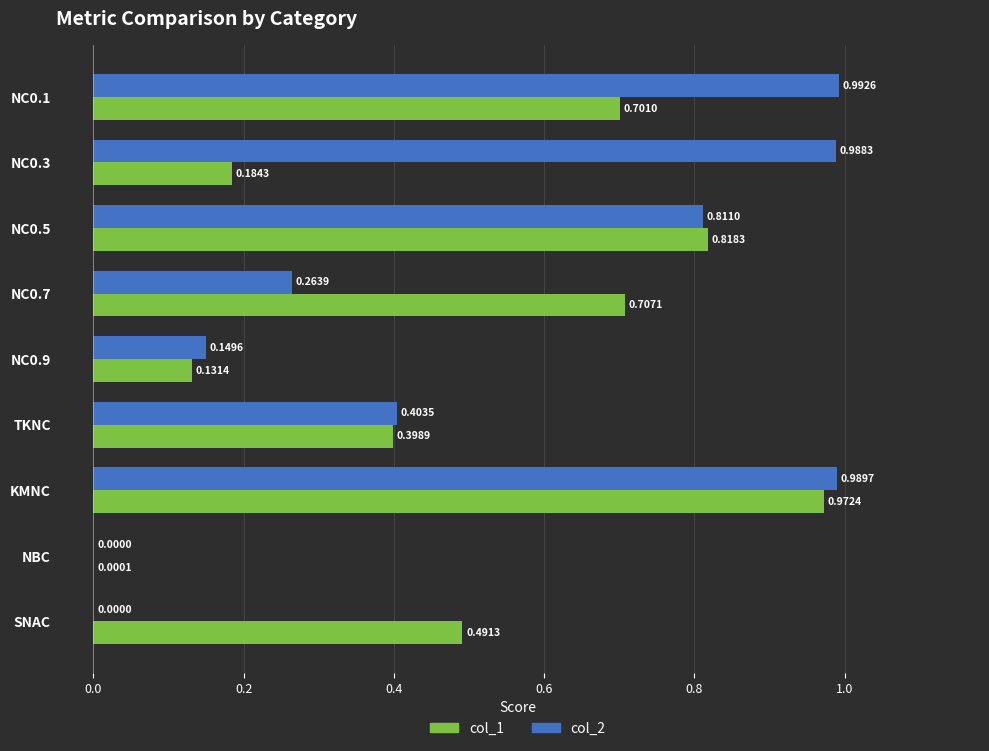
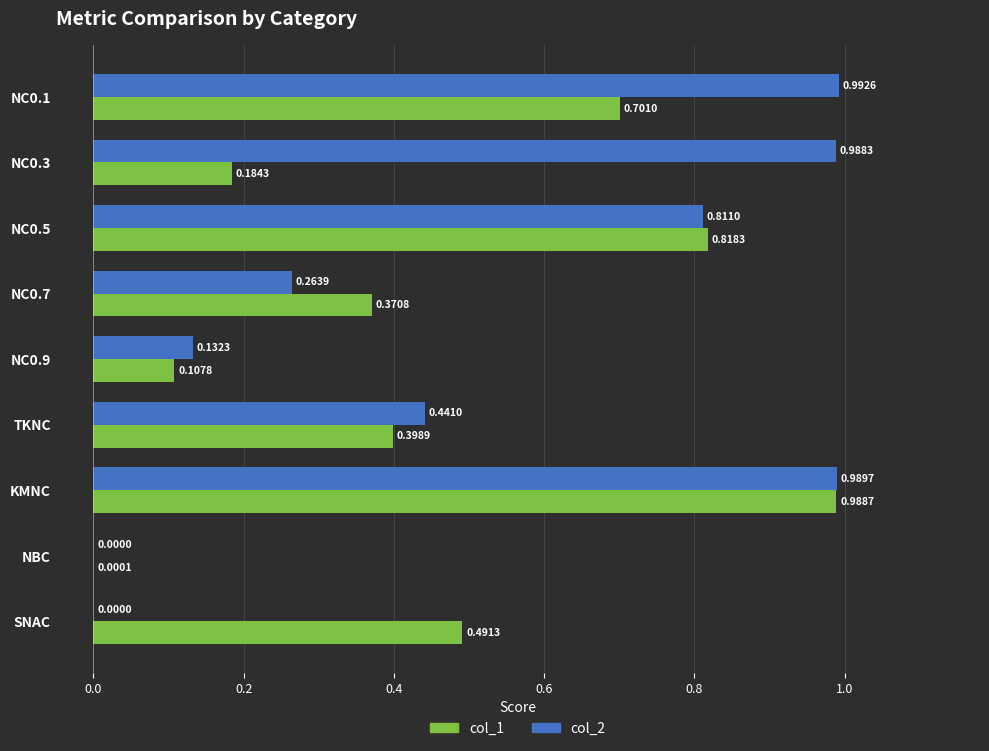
  {
    "col_1": {
      "NC0.1": 0.7010,
      "NC0.3": 0.1843,
      "NC0.5": 0.8183,
-     "NC0.7": 0.7071,
-     "NC0.9": 0.1314,
+     "NC0.7": 0.3708,
+     "NC0.9": 0.1078,
      "TKNC": 0.3989,
-     "KMNC": 0.9724,
+     "KMNC": 0.9887,
      "NBC": 0.0001,
      "SNAC": 0.4913
    },
    "col_2": {
      "NC0.1": 0.9926,
      "NC0.3": 0.9883,
      "NC0.5": 0.8110,
      "NC0.7": 0.2639,
-     "NC0.9": 0.1496,
-     "TKNC": 0.4035,
+     "NC0.9": 0.1323,
+     "TKNC": 0.4410,
      "KMNC": 0.9897,
      "NBC": 0.0000,
      "SNAC": 0.0000
    }
  }
